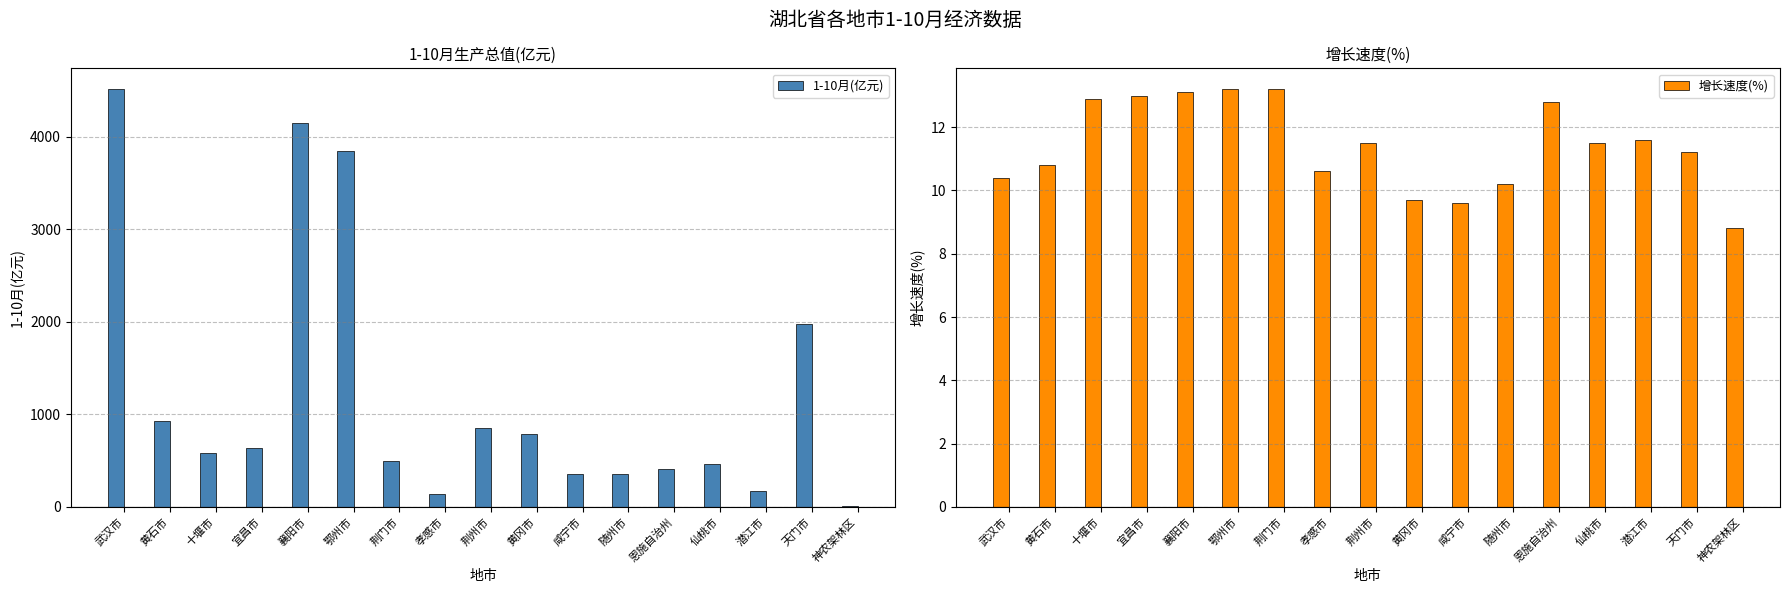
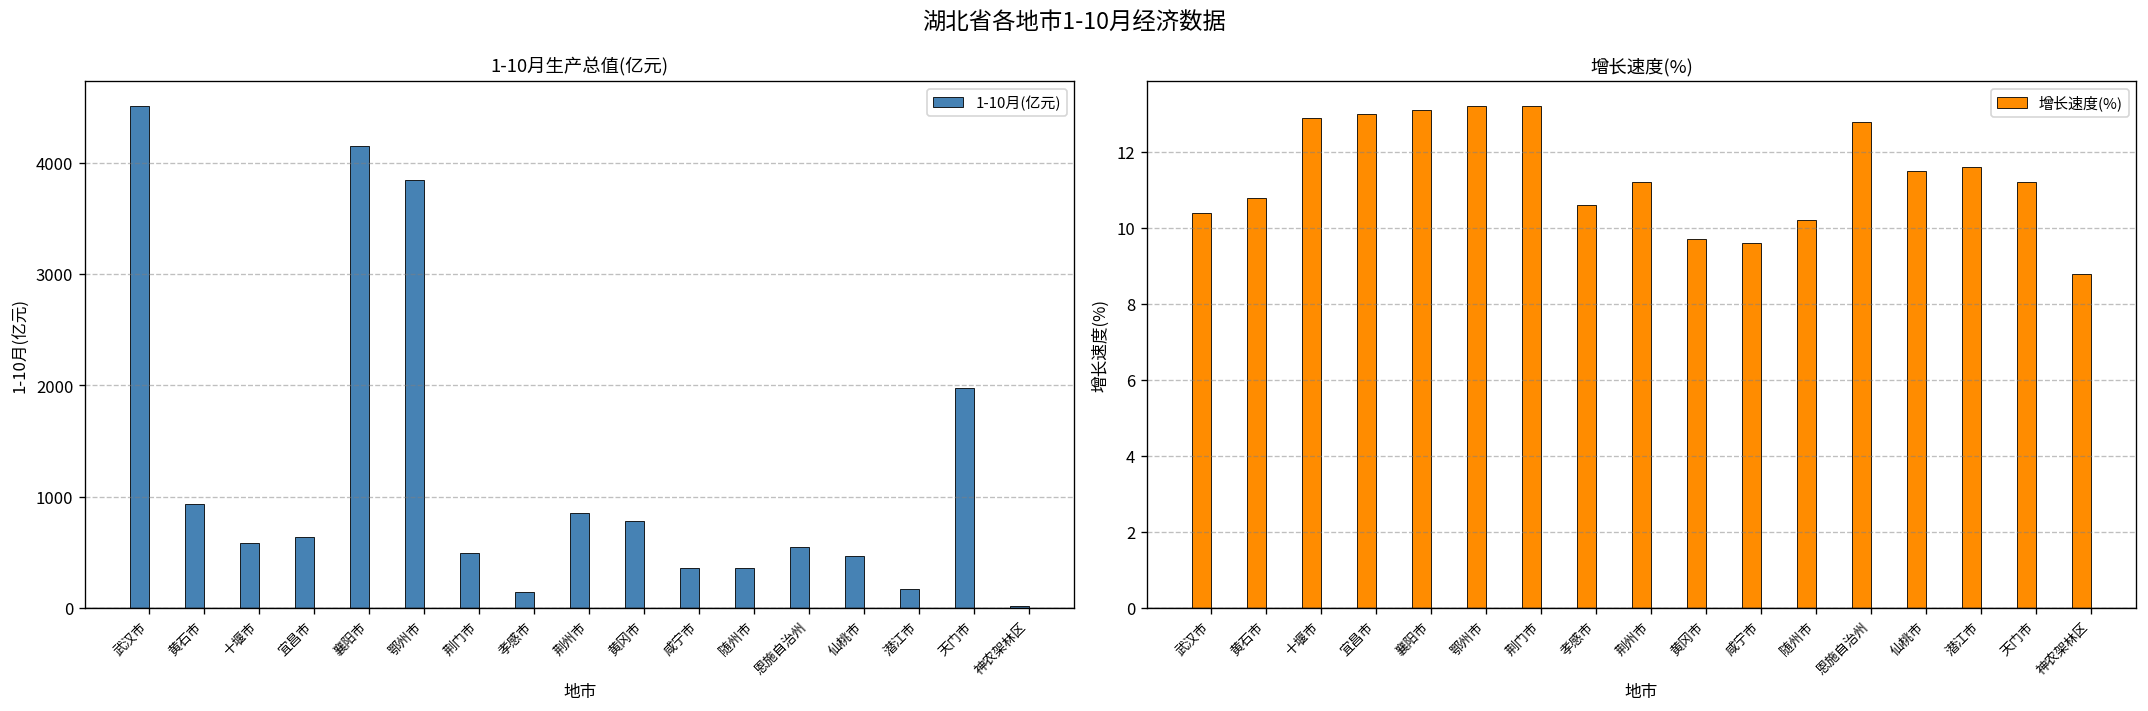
  {
    "1-10月生产总值(亿元)": {
      "武汉市": 4500,
      "黄石市": 900,
      "十堰市": 600,
      "宜昌市": 600,
      "襄阳市": 4200,
      "鄂州市": 3800,
      "荆门市": 500,
      "孝感市": 100,
      "荆州市": 900,
      "黄冈市": 800,
      "咸宁市": 400,
      "随州市": 400,
-     "恩施自治州": 400,
+     "恩施自治州": 500,
      "仙桃市": 500,
      "潜江市": 200,
      "天门市": 2000
    },
    "增长速度(%)": {
      "武汉市": 10.4,
      "黄石市": 10.8,
      "十堰市": 12.9,
      "宜昌市": 13.0,
      "襄阳市": 13.1,
      "鄂州市": 13.2,
      "荆门市": 13.2,
      "孝感市": 10.6,
-     "荆州市": 11.5,
+     "荆州市": 11.2,
      "黄冈市": 9.7,
      "咸宁市": 9.6,
      "随州市": 10.2,
      "恩施自治州": 12.8,
      "仙桃市": 11.5,
      "潜江市": 11.6,
      "天门市": 11.2,
      "神农架林区": 8.8
    }
  }
